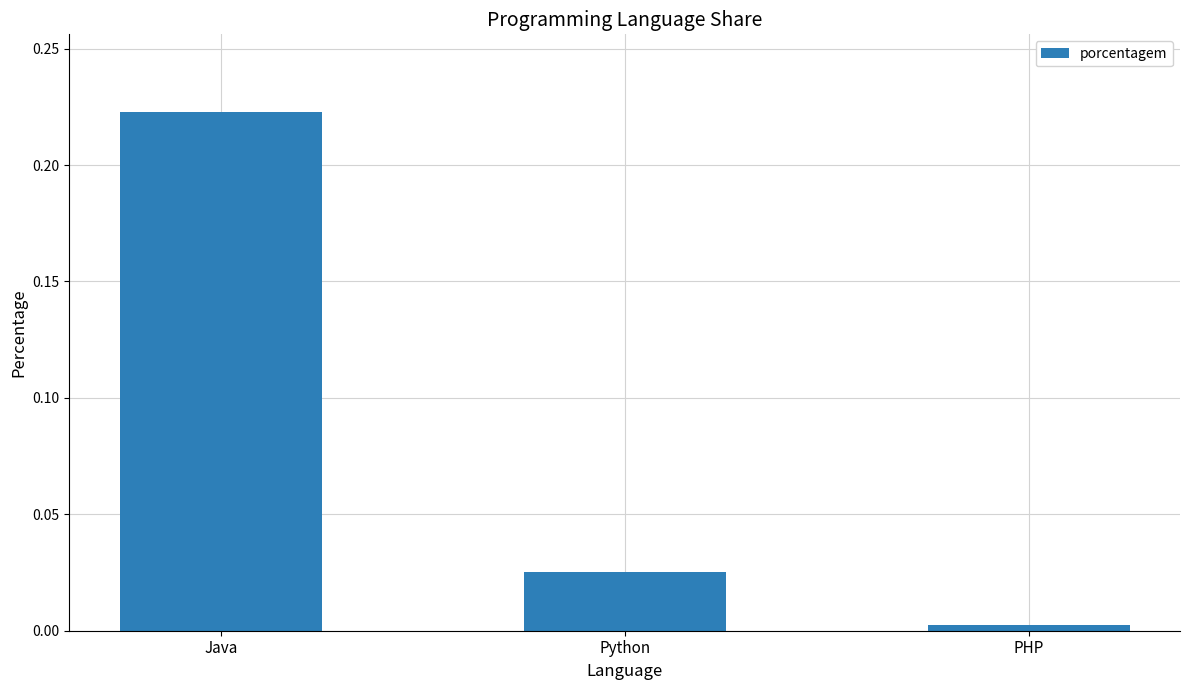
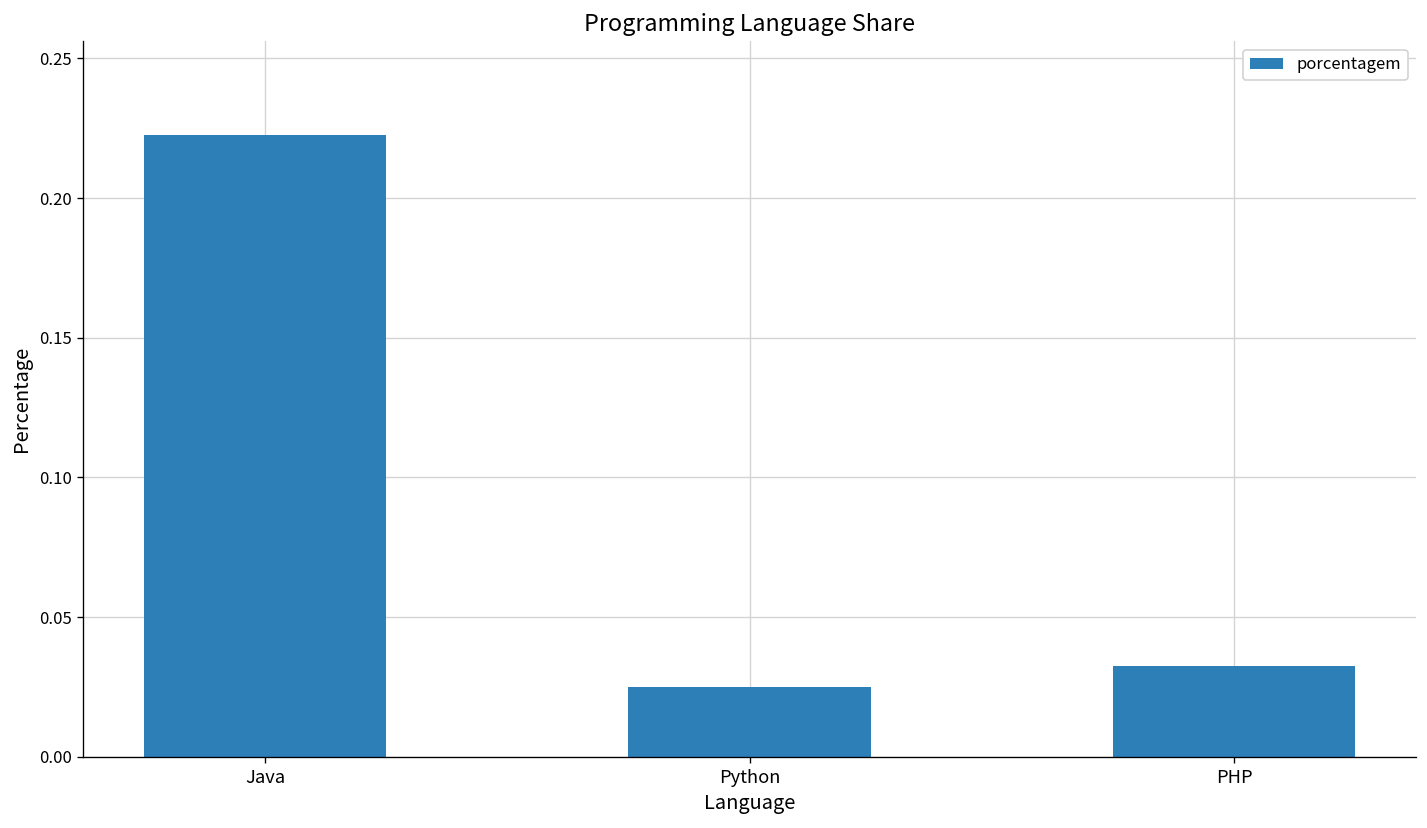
  {
    "Java": 0.223,
    "Python": 0.025,
-   "PHP": 0.002
+   "PHP": 0.033
  }
